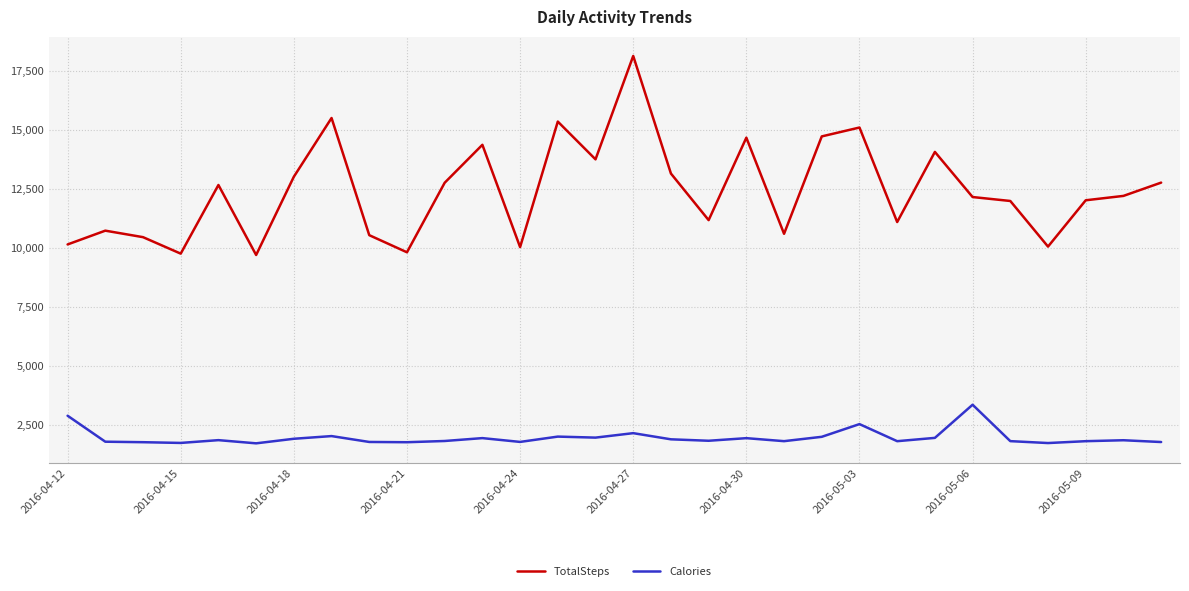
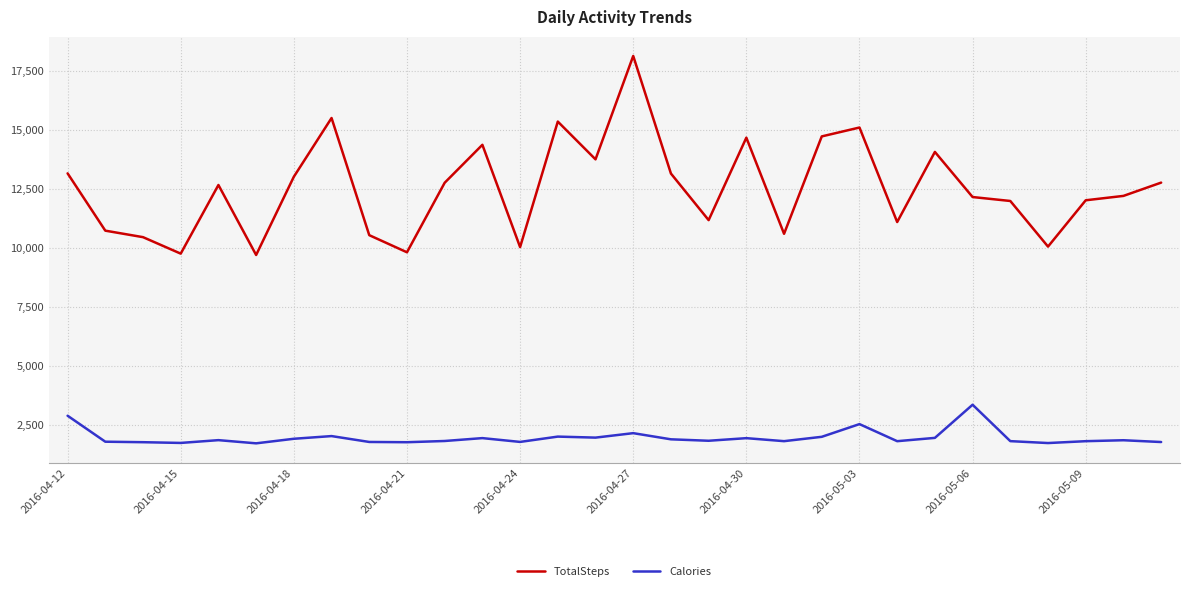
  {
    "TotalSteps": {
-     "2016-04-12": "10,200",
+     "2016-04-12": "13,200",
      "2016-04-15": "9,800",
      "2016-04-18": "13,000",
      "2016-04-21": "9,800",
      "2016-04-24": "10,000",
      "2016-04-27": "18,100",
      "2016-04-30": "14,700",
      "2016-05-03": "15,100",
      "2016-05-06": "12,200",
      "2016-05-09": "12,000"
    },
    "Calories": {
      "2016-04-12": "2,900",
      "2016-04-15": "1,700",
      "2016-04-18": "1,900",
      "2016-04-21": "1,800",
      "2016-04-24": "1,800",
      "2016-04-27": "2,200",
      "2016-04-30": "1,900",
      "2016-05-03": "2,500",
      "2016-05-06": "3,400",
      "2016-05-09": "1,800"
    }
  }
